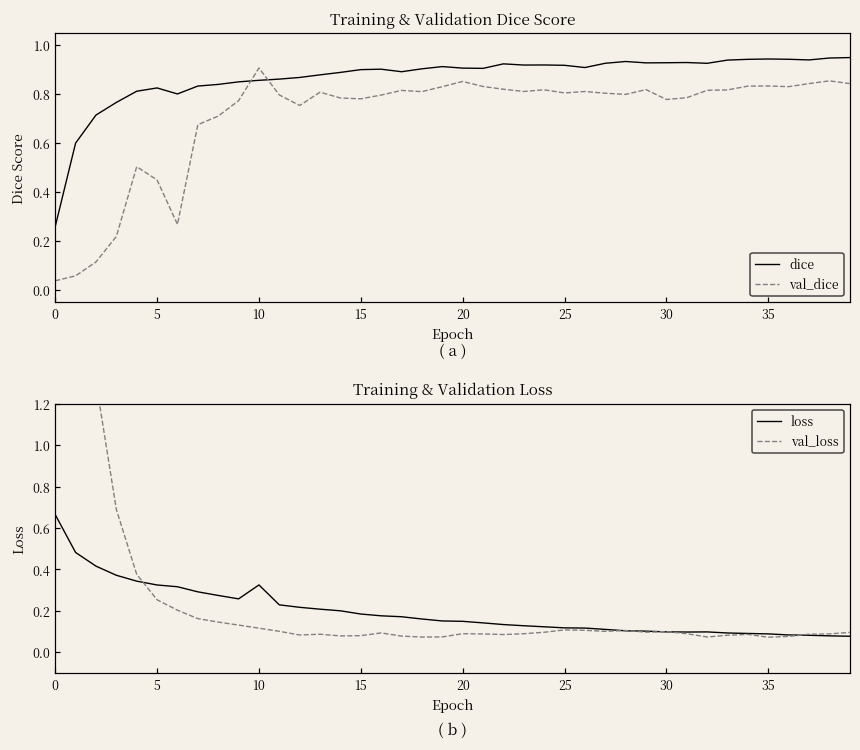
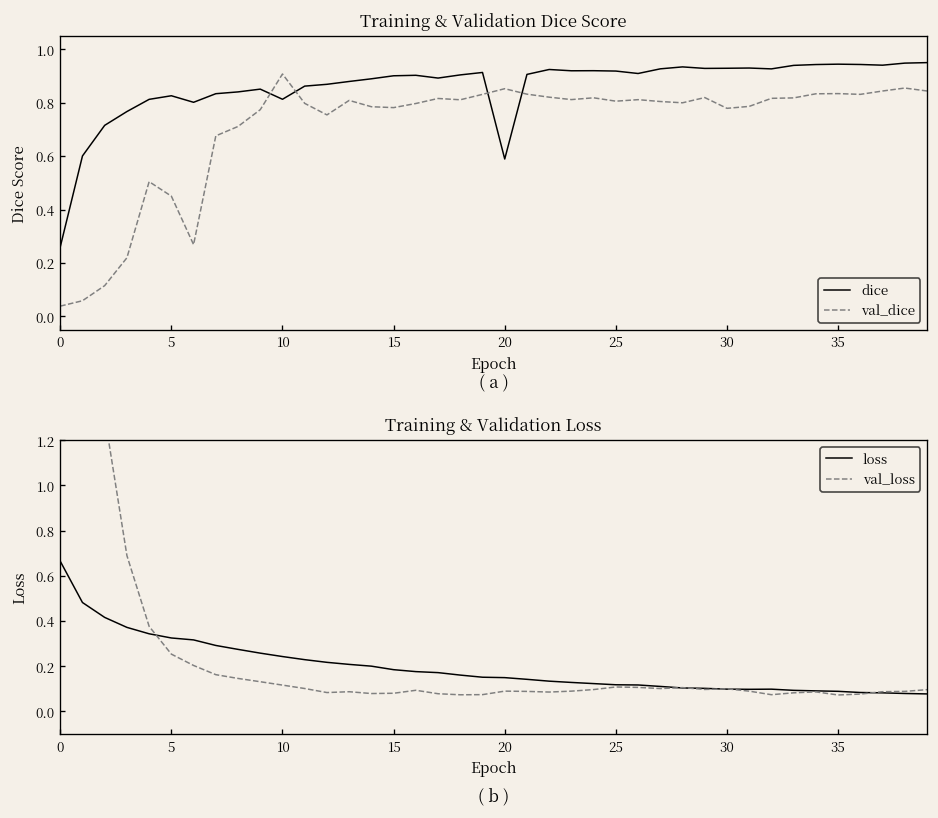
  {
    "Training & Validation Dice Score": {
      "dice": {
        "0": 0.26,
        "5": 0.83,
-       "10": 0.86,
+       "10": 0.81,
        "15": 0.90,
-       "20": 0.91,
+       "20": 0.59,
        "25": 0.92,
        "30": 0.93,
        "35": 0.94
      },
      "val_dice": {
        "0": 0.04,
        "5": 0.45,
        "10": 0.91,
        "15": 0.78,
        "20": 0.85,
        "25": 0.81,
        "30": 0.78,
        "35": 0.83
      }
    },
    "Training & Validation Loss": {
      "loss": {
        "0": 0.66,
        "5": 0.33,
-       "10": 0.33,
+       "10": 0.24,
        "15": 0.18,
        "20": 0.15,
        "35": 0.09
      },
      "val_loss": {
        "5": 0.25,
        "10": 0.12,
        "15": 0.08,
        "20": 0.09,
        "35": 0.07
      }
    }
  }
